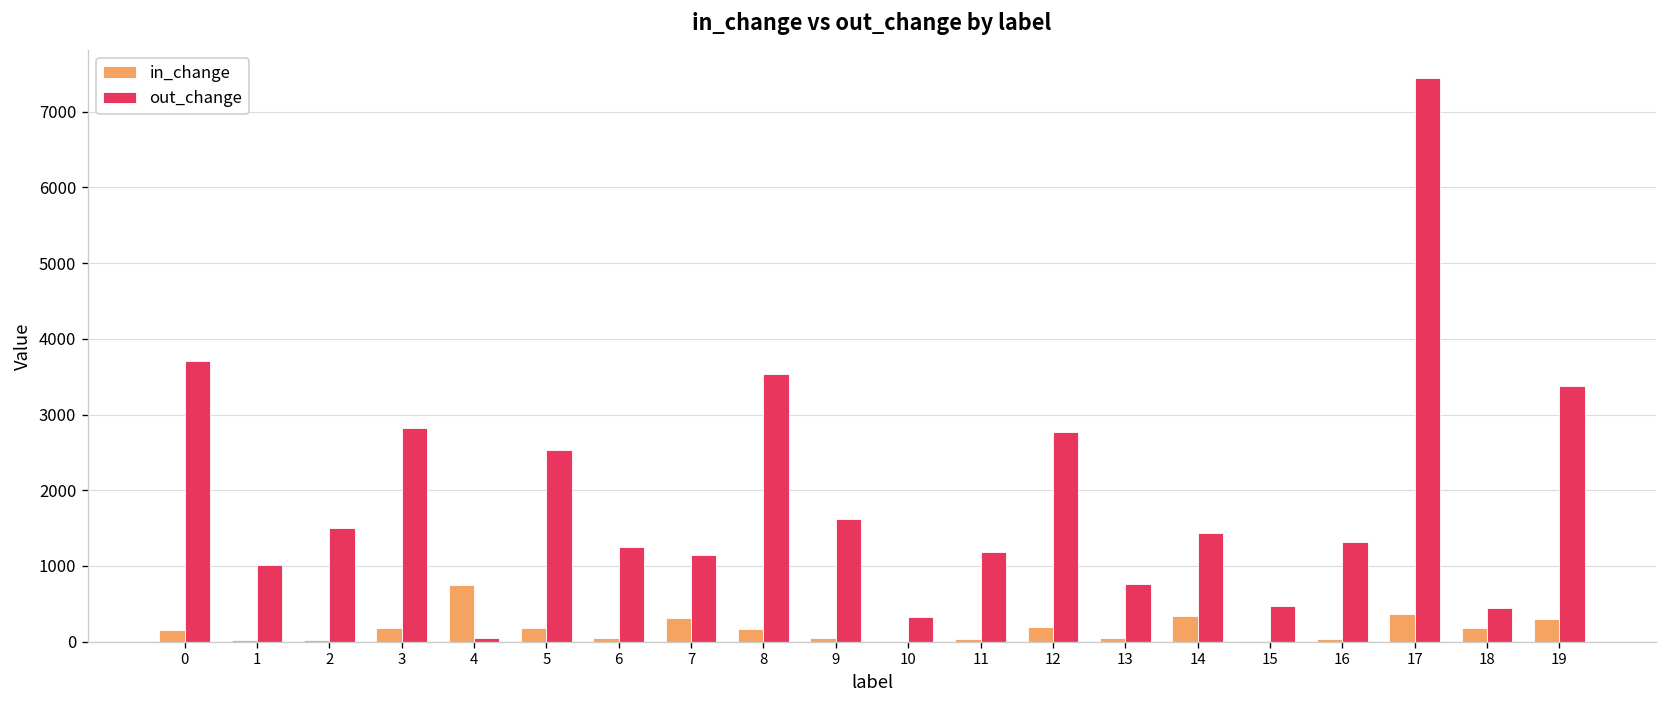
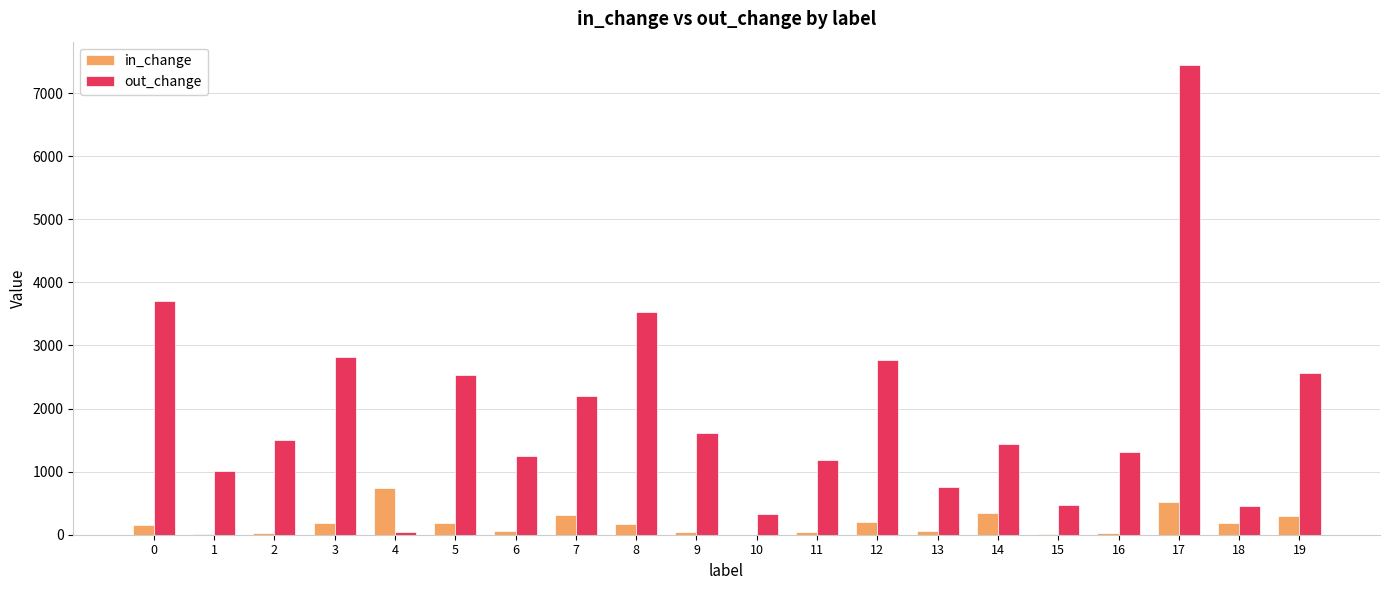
  {
    "in_change": {
      "0": 200,
      "3": 200,
      "4": 700,
      "5": 200,
      "6": 100,
      "7": 300,
      "8": 200,
      "9": 0,
      "10": 0,
      "12": 200,
      "13": 100,
      "14": 300,
-     "17": 400,
+     "17": 500,
      "18": 200,
      "19": 300
    },
    "out_change": {
      "0": 3700,
      "1": 1000,
      "2": 1500,
      "3": 2800,
      "4": 0,
      "5": 2500,
      "6": 1200,
-     "7": 1200,
+     "7": 2200,
      "8": 3500,
      "9": 1600,
      "10": 300,
      "11": 1200,
      "12": 2800,
      "13": 800,
      "14": 1400,
      "15": 500,
      "16": 1300,
      "17": 7400,
      "18": 500,
-     "19": 3400
+     "19": 2600
    }
  }
